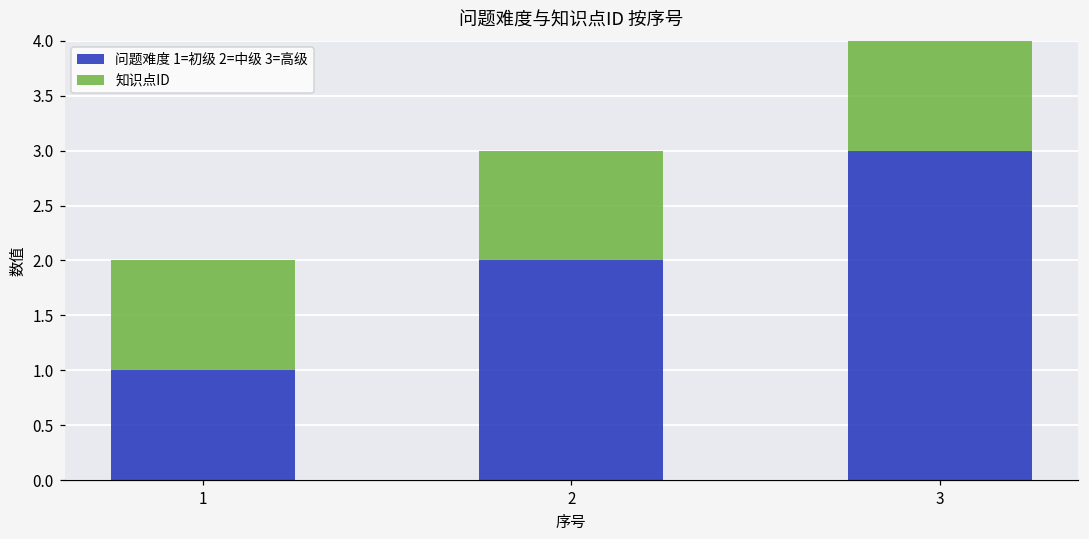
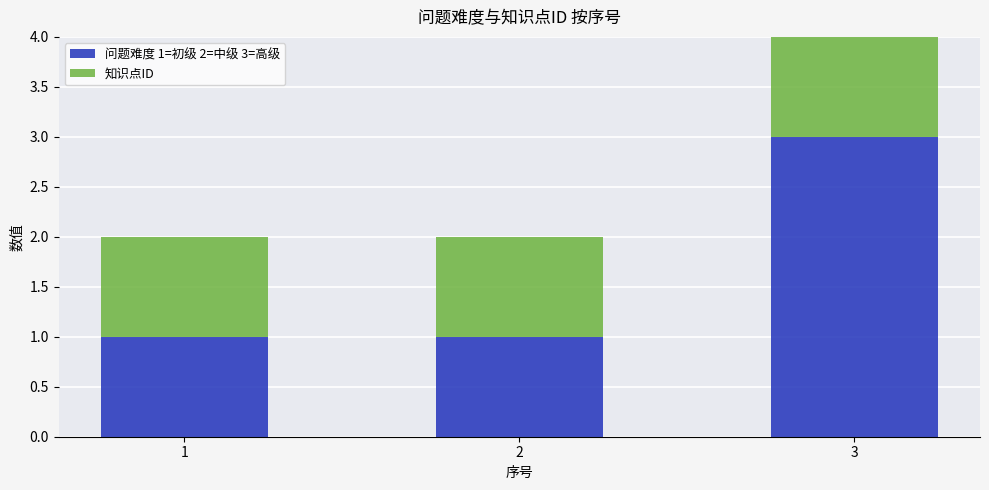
  {
    "问题难度 1=初级 2=中级 3=高级": {
      "1": 1,
-     "2": 2,
+     "2": 1,
      "3": 3
    }
  }
